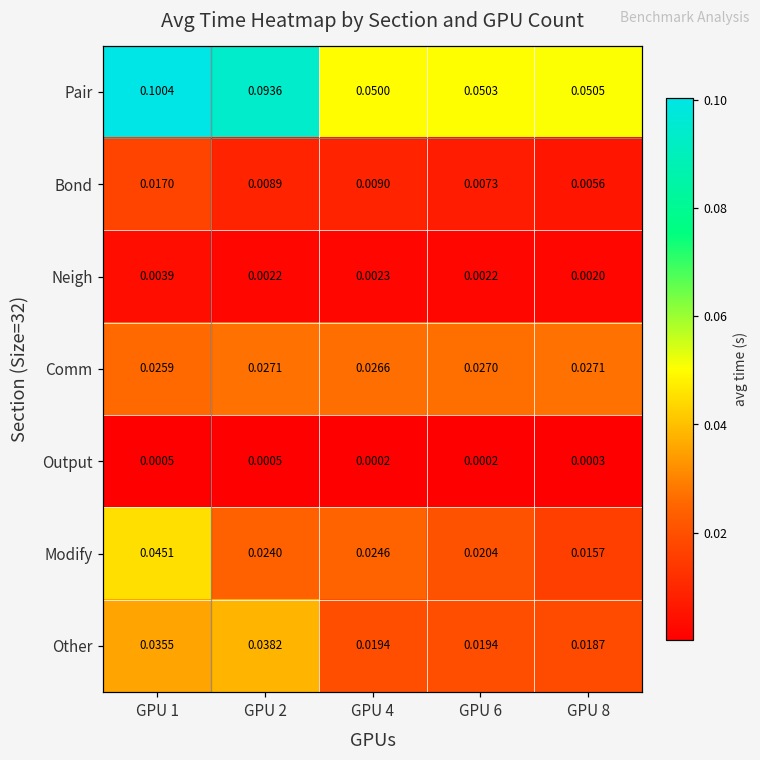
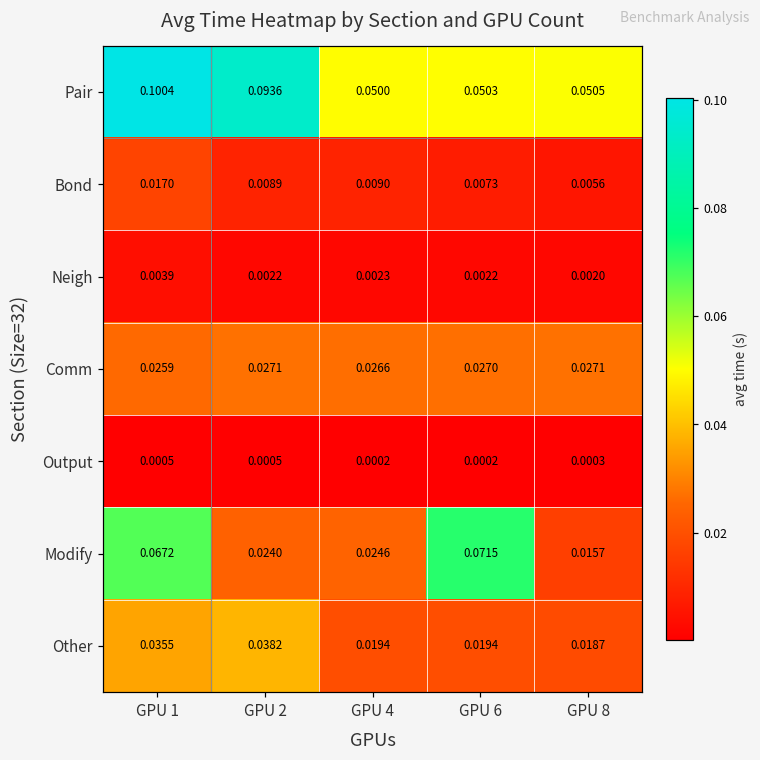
  {
    "Pair": {
      "GPU 1": 0.1004,
      "GPU 2": 0.0936,
      "GPU 4": 0.0500,
      "GPU 6": 0.0503,
      "GPU 8": 0.0505
    },
    "Bond": {
      "GPU 1": 0.0170,
      "GPU 2": 0.0089,
      "GPU 4": 0.0090,
      "GPU 6": 0.0073,
      "GPU 8": 0.0056
    },
    "Neigh": {
      "GPU 1": 0.0039,
      "GPU 2": 0.0022,
      "GPU 4": 0.0023,
      "GPU 6": 0.0022,
      "GPU 8": 0.0020
    },
    "Comm": {
      "GPU 1": 0.0259,
      "GPU 2": 0.0271,
      "GPU 4": 0.0266,
      "GPU 6": 0.0270,
      "GPU 8": 0.0271
    },
    "Output": {
      "GPU 1": 0.0005,
      "GPU 2": 0.0005,
      "GPU 4": 0.0002,
      "GPU 6": 0.0002,
      "GPU 8": 0.0003
    },
    "Modify": {
-     "GPU 1": 0.0451,
+     "GPU 1": 0.0672,
      "GPU 2": 0.0240,
      "GPU 4": 0.0246,
-     "GPU 6": 0.0204,
+     "GPU 6": 0.0715,
      "GPU 8": 0.0157
    },
    "Other": {
      "GPU 1": 0.0355,
      "GPU 2": 0.0382,
      "GPU 4": 0.0194,
      "GPU 6": 0.0194,
      "GPU 8": 0.0187
    }
  }
